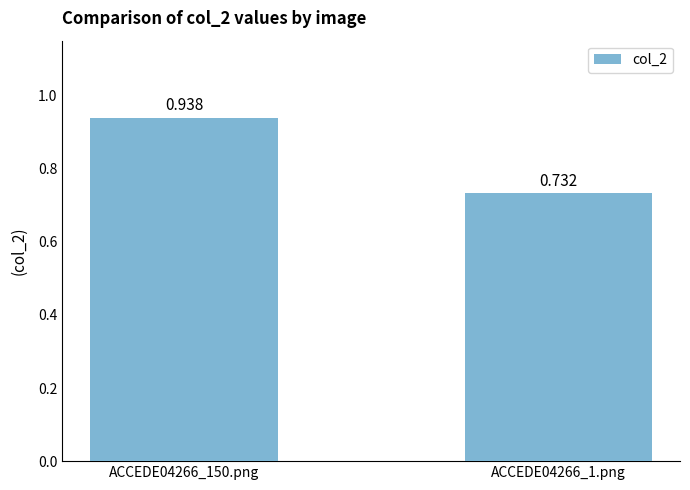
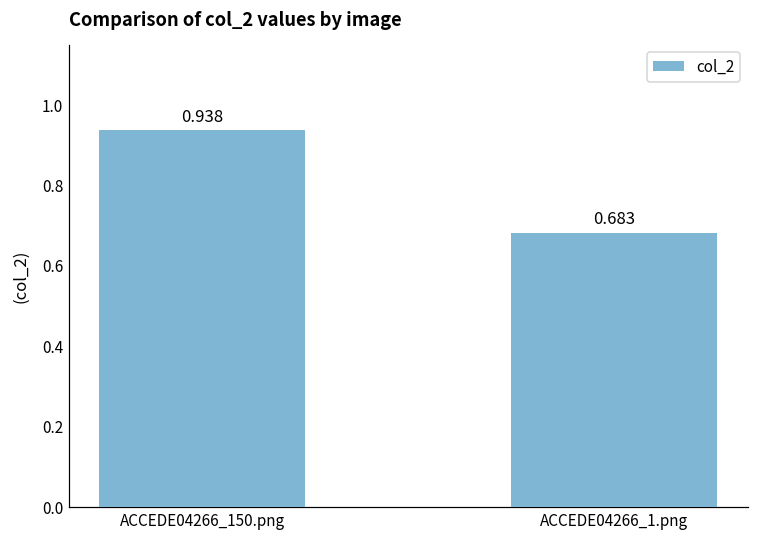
  {
    "ACCEDE04266_150.png": 0.938,
-   "ACCEDE04266_1.png": 0.732
+   "ACCEDE04266_1.png": 0.683
  }
